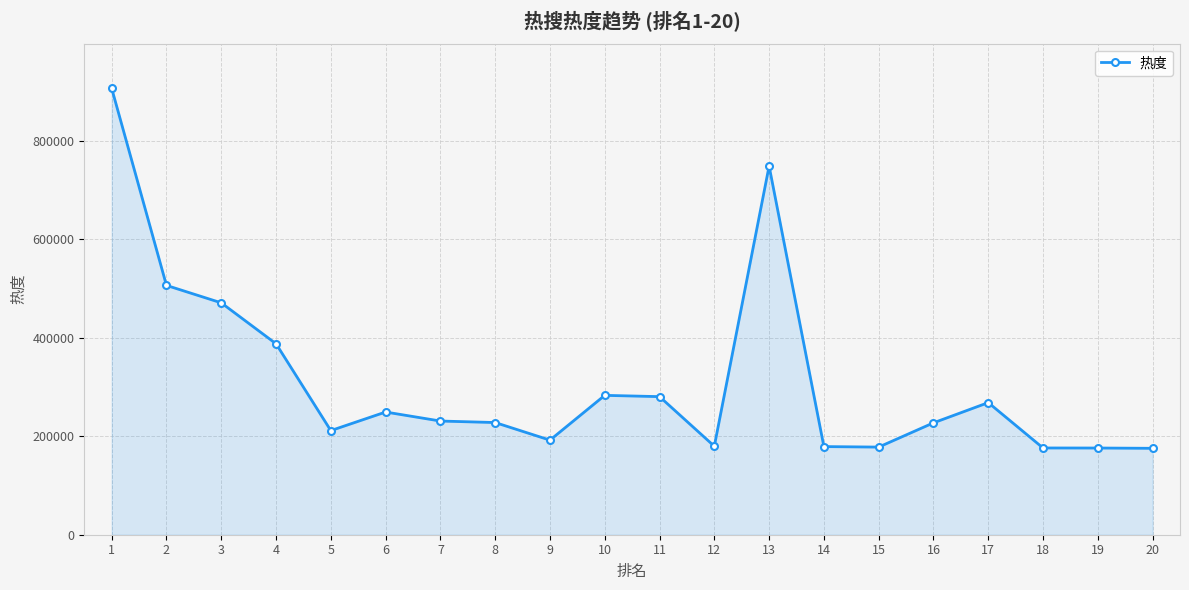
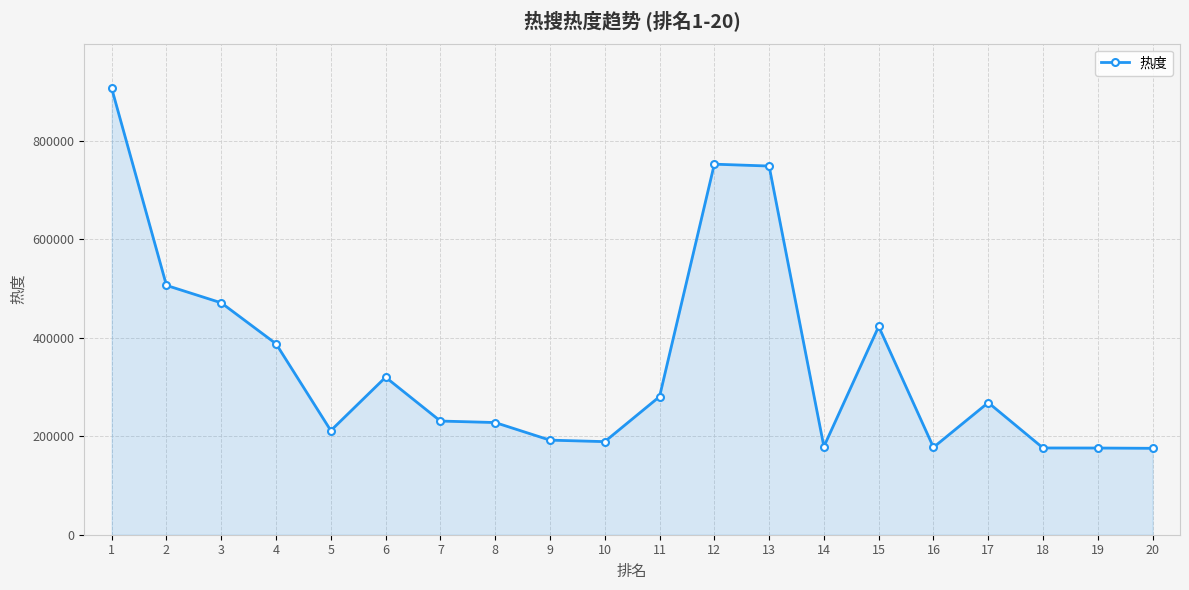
  {
    "1": 910000,
    "2": 510000,
    "3": 470000,
    "4": 390000,
    "5": 210000,
-   "6": 250000,
+   "6": 320000,
    "7": 230000,
    "8": 230000,
    "9": 190000,
-   "10": 280000,
+   "10": 190000,
    "11": 280000,
-   "12": 180000,
+   "12": 750000,
    "13": 750000,
    "14": 180000,
-   "15": 180000,
-   "16": 230000,
+   "15": 420000,
+   "16": 180000,
    "17": 270000,
    "18": 180000,
    "19": 180000,
    "20": 180000
  }
